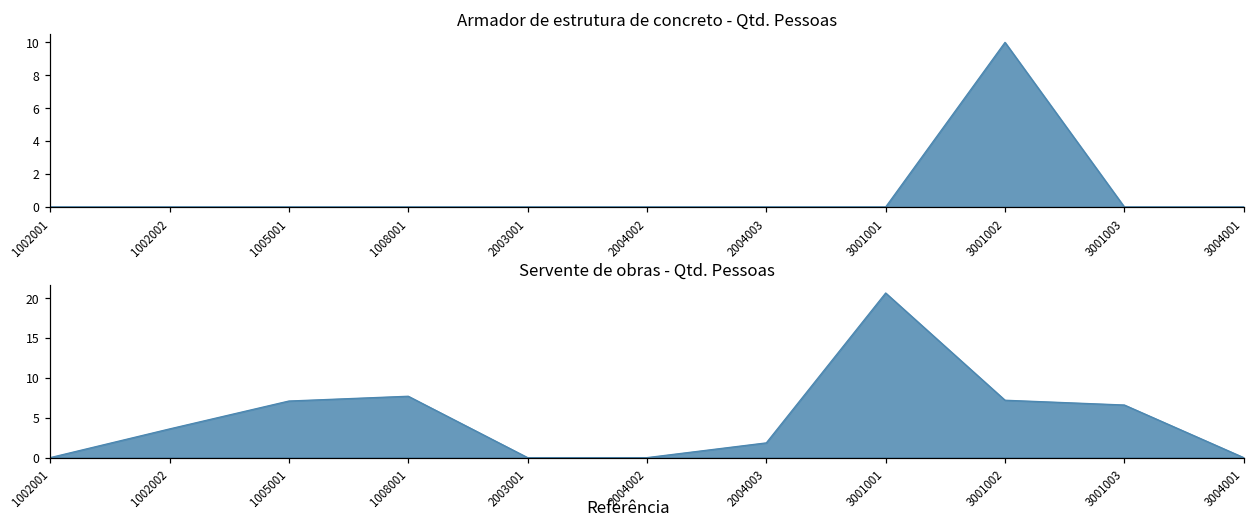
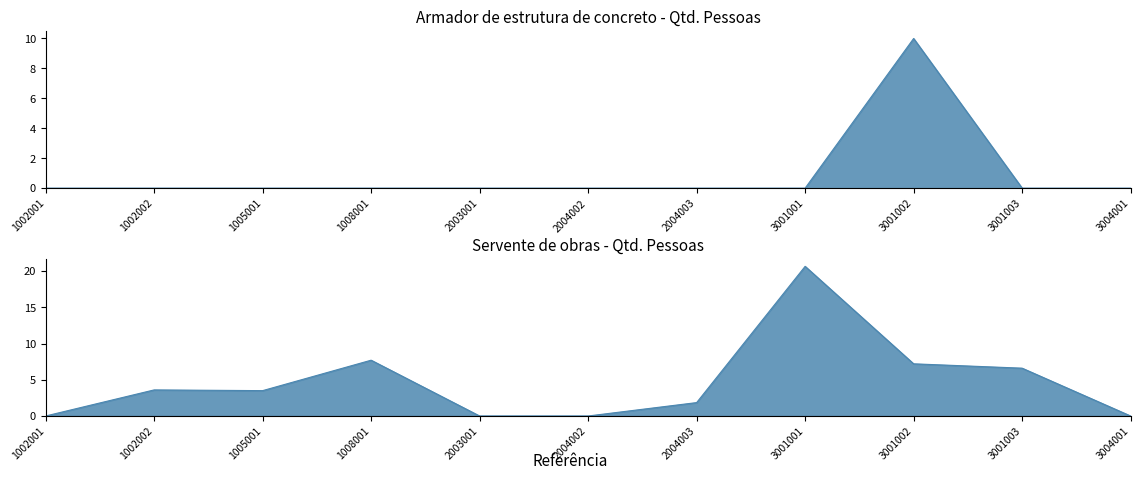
  {
    "Armador de estrutura de concreto - Qtd. Pessoas": {
      "1002001": 0.0,
      "1002002": 0.0,
      "1005001": 0.0,
      "1008001": 0.0,
      "2003001": 0.0,
      "2004002": 0.0,
      "2004003": 0.0,
      "3001001": 0.0,
      "3001002": 10.0,
      "3001003": 0.0,
      "3004001": 0.0
    },
    "Servente de obras - Qtd. Pessoas": {
      "1002001": 0,
      "1002002": 4,
-     "1005001": 7,
+     "1005001": 4,
      "1008001": 8,
      "2003001": 0,
      "2004002": 0,
      "2004003": 2,
      "3001001": 21,
      "3001002": 7,
      "3001003": 7,
      "3004001": 0
    }
  }
